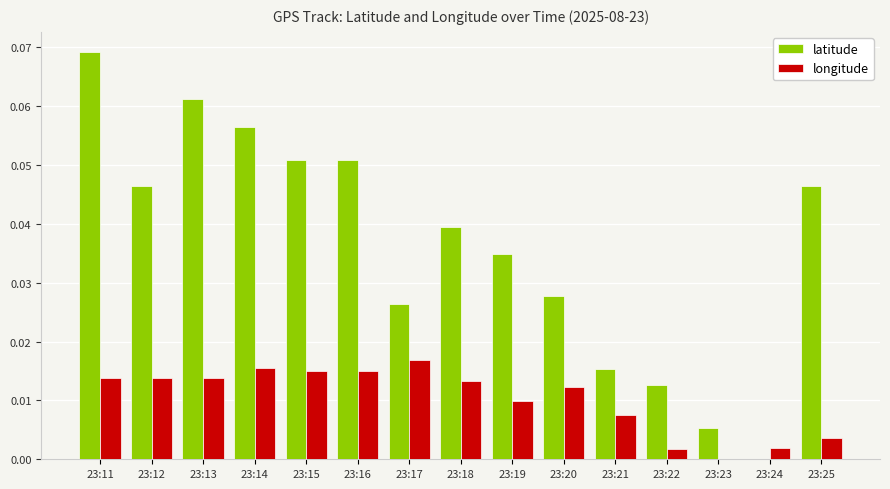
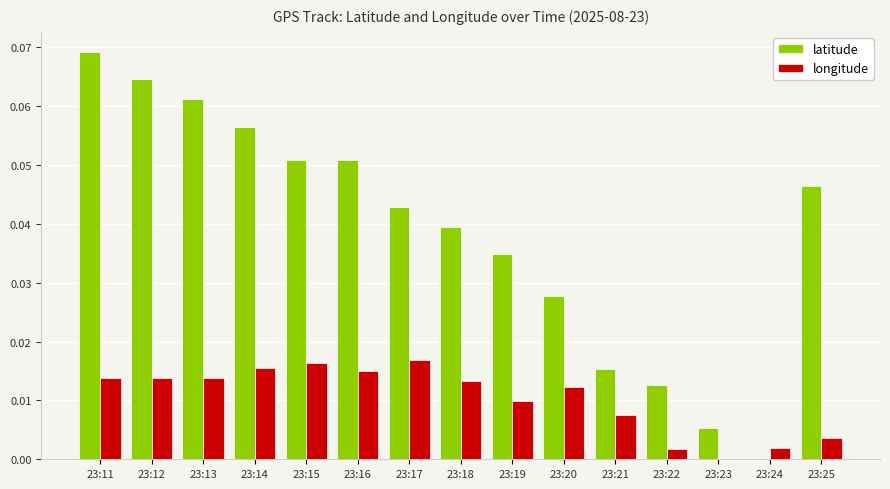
  {
    "latitude": {
      "23:11": 0.069,
-     "23:12": 0.046,
+     "23:12": 0.065,
      "23:13": 0.061,
      "23:14": 0.056,
      "23:15": 0.051,
      "23:16": 0.051,
-     "23:17": 0.026,
+     "23:17": 0.043,
      "23:18": 0.039,
      "23:19": 0.035,
      "23:20": 0.028,
      "23:21": 0.015,
      "23:22": 0.013,
      "23:23": 0.005,
      "23:24": 0.000,
      "23:25": 0.046
    },
    "longitude": {
      "23:11": 0.014,
      "23:12": 0.014,
      "23:13": 0.014,
      "23:14": 0.015,
-     "23:15": 0.015,
+     "23:15": 0.016,
      "23:16": 0.015,
      "23:17": 0.017,
      "23:18": 0.013,
      "23:19": 0.010,
      "23:20": 0.012,
      "23:21": 0.008,
      "23:22": 0.002,
      "23:23": 0.000,
      "23:24": 0.002,
      "23:25": 0.004
    }
  }
